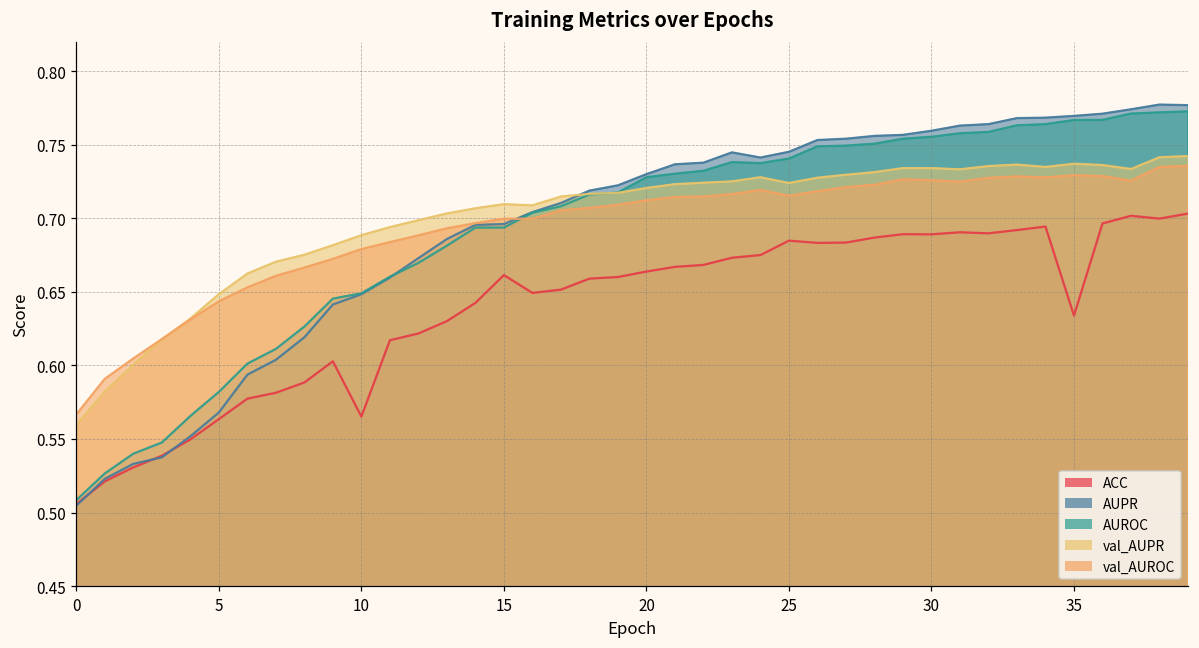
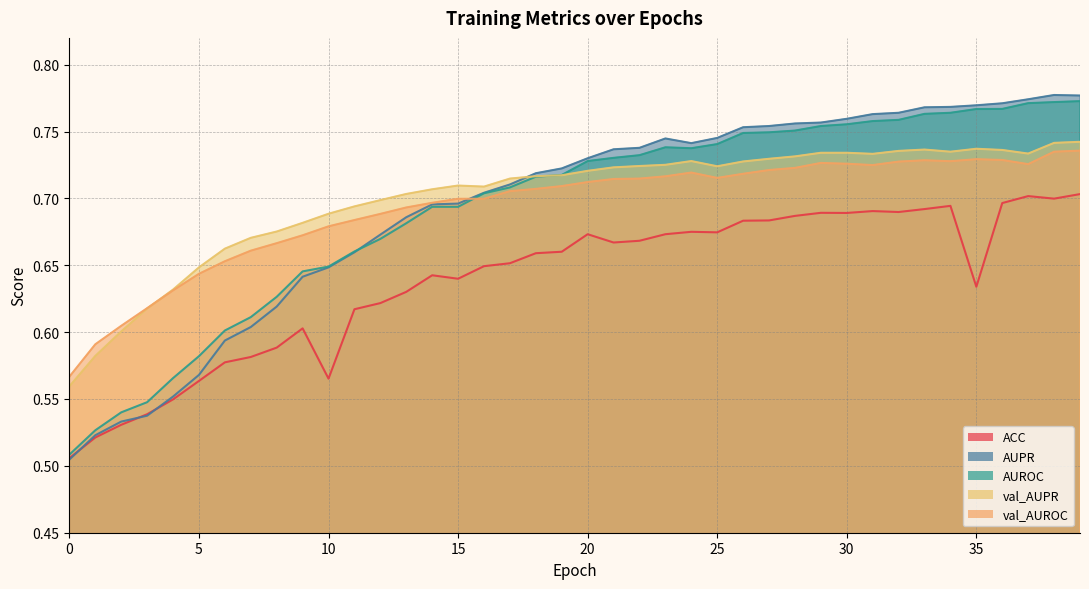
  {
    "ACC": {
      "5": 0.564,
      "10": 0.565,
-     "15": 0.661,
-     "20": 0.664,
-     "25": 0.685,
+     "15": 0.640,
+     "20": 0.673,
+     "25": 0.675,
      "30": 0.689,
      "35": 0.634
    }
  }
